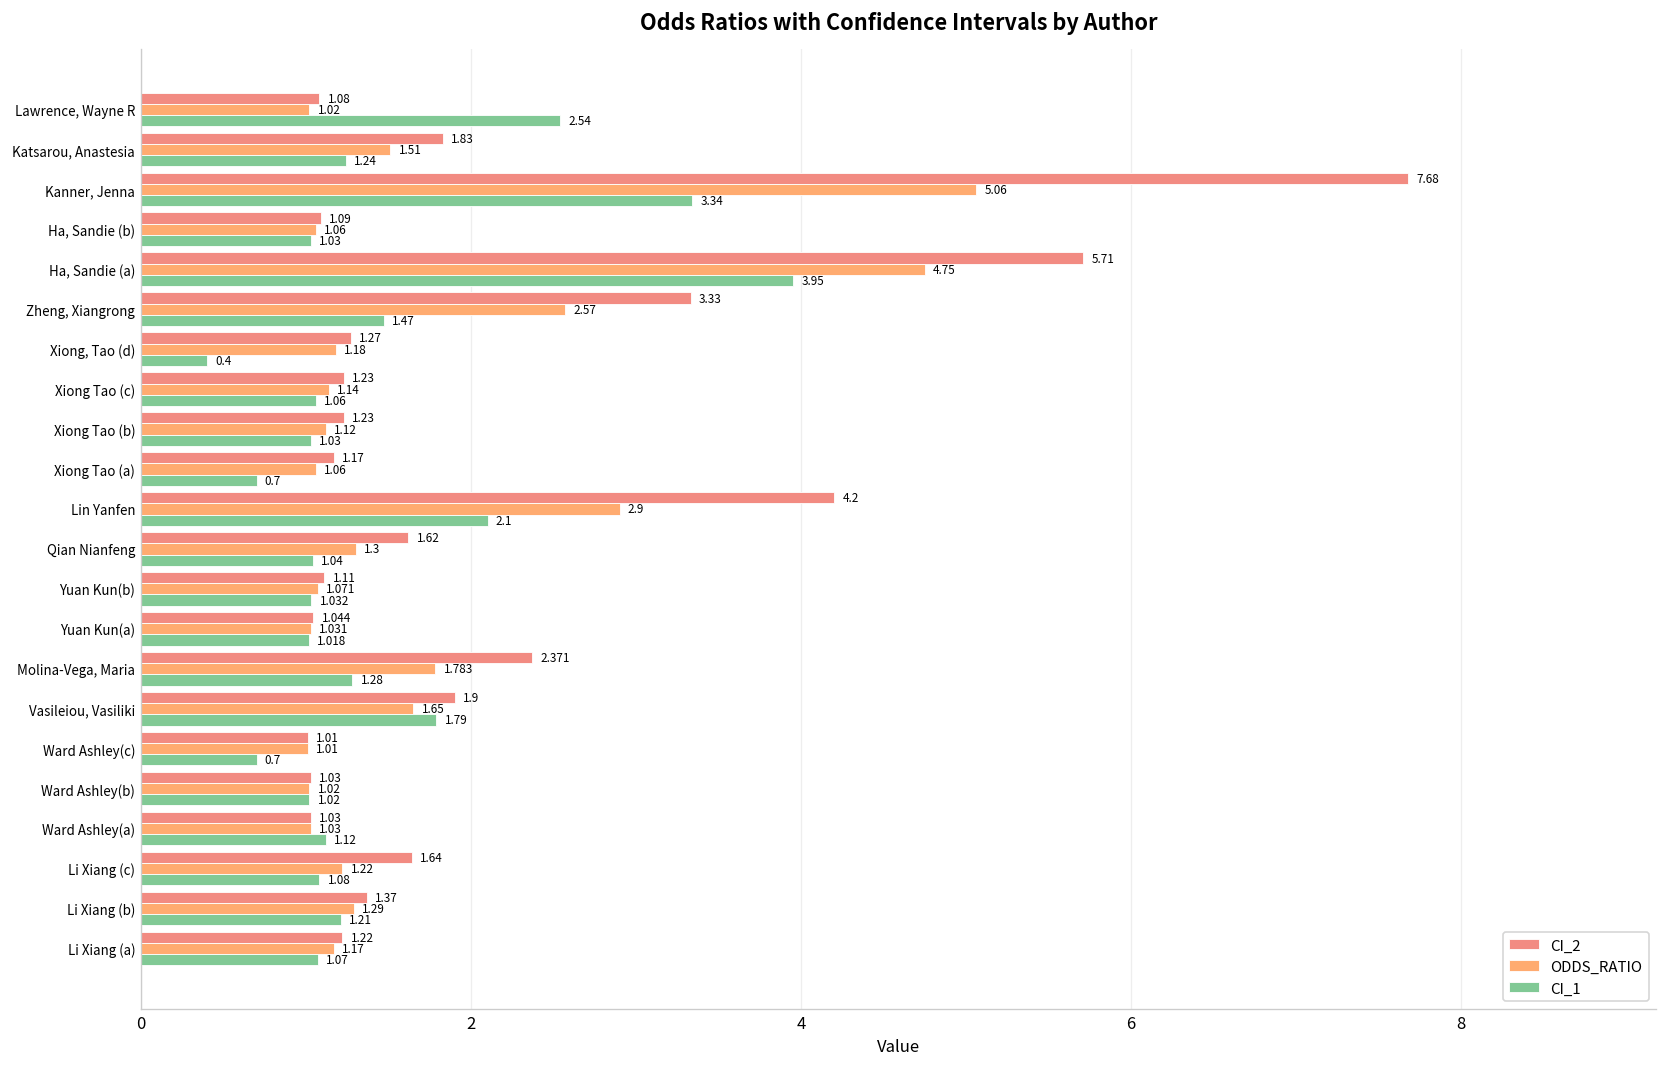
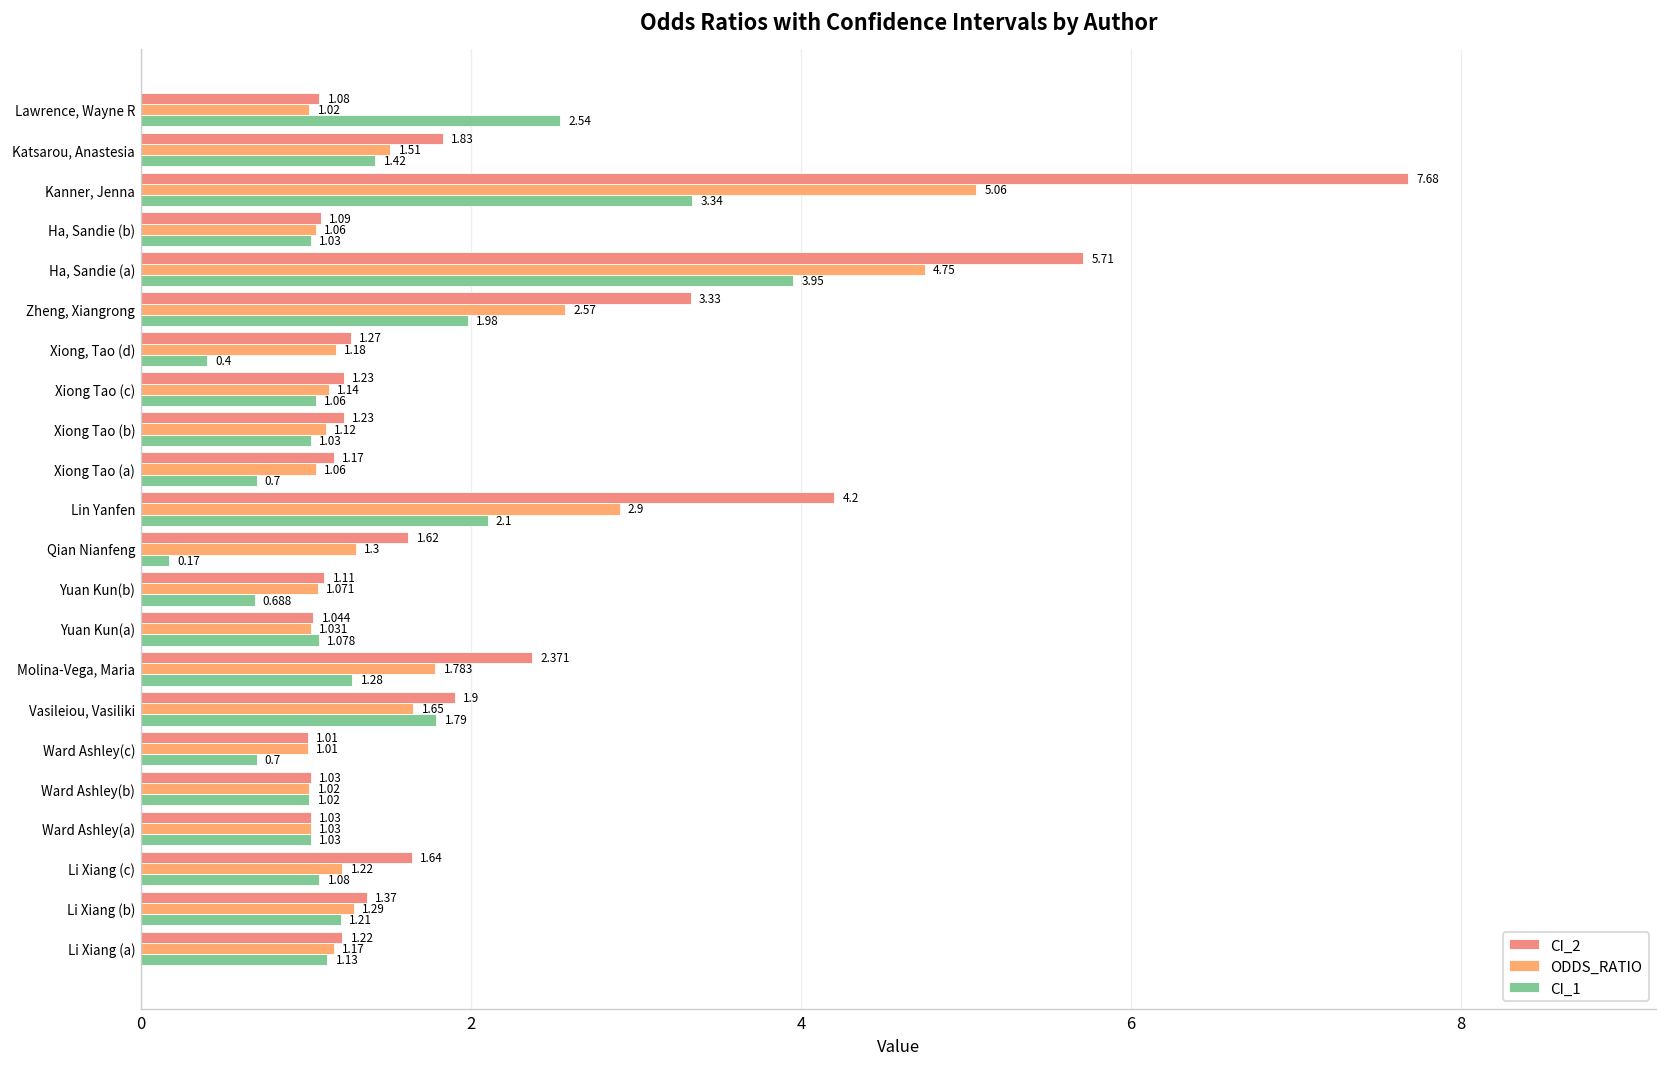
  {
    "CI_1": {
      "Lawrence, Wayne R": 2.54,
-     "Katsarou, Anastesia": 1.24,
+     "Katsarou, Anastesia": 1.42,
      "Kanner, Jenna": 3.34,
      "Ha, Sandie (b)": 1.03,
      "Ha, Sandie (a)": 3.95,
-     "Zheng, Xiangrong": 1.47,
+     "Zheng, Xiangrong": 1.98,
      "Xiong, Tao (d)": 0.4,
      "Xiong Tao (c)": 1.06,
      "Xiong Tao (b)": 1.03,
      "Xiong Tao (a)": 0.7,
      "Lin Yanfen": 2.1,
-     "Qian Nianfeng": 1.04,
-     "Yuan Kun(b)": 1.032,
-     "Yuan Kun(a)": 1.018,
+     "Qian Nianfeng": 0.17,
+     "Yuan Kun(b)": 0.688,
+     "Yuan Kun(a)": 1.078,
      "Molina-Vega, Maria": 1.28,
      "Vasileiou, Vasiliki": 1.79,
      "Ward Ashley(c)": 0.7,
      "Ward Ashley(b)": 1.02,
-     "Ward Ashley(a)": 1.12,
+     "Ward Ashley(a)": 1.03,
      "Li Xiang (c)": 1.08,
      "Li Xiang (b)": 1.21,
-     "Li Xiang (a)": 1.07
+     "Li Xiang (a)": 1.13
    }
  }
